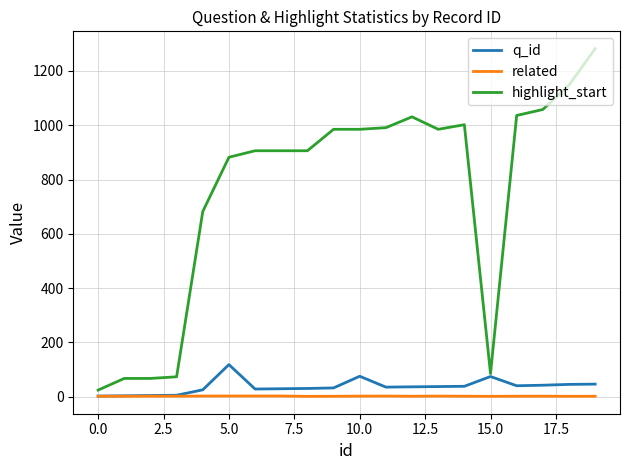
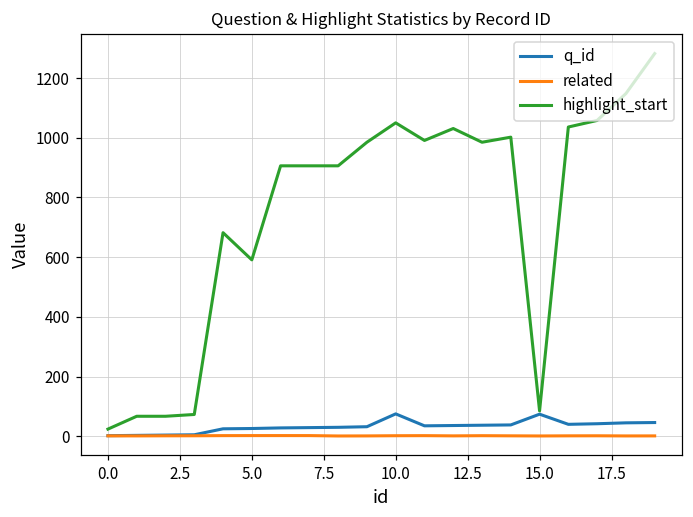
  {
    "q_id": {
-     "5.0": 120,
+     "5.0": 30,
      "10.0": 80,
      "15.0": 70
    },
    "related": {
      "5.0": 0,
      "10.0": 0,
      "15.0": 0
    },
    "highlight_start": {
      "0.0": 20,
-     "5.0": 880,
-     "10.0": 990,
+     "5.0": 590,
+     "10.0": 1050,
      "15.0": 90
    }
  }
